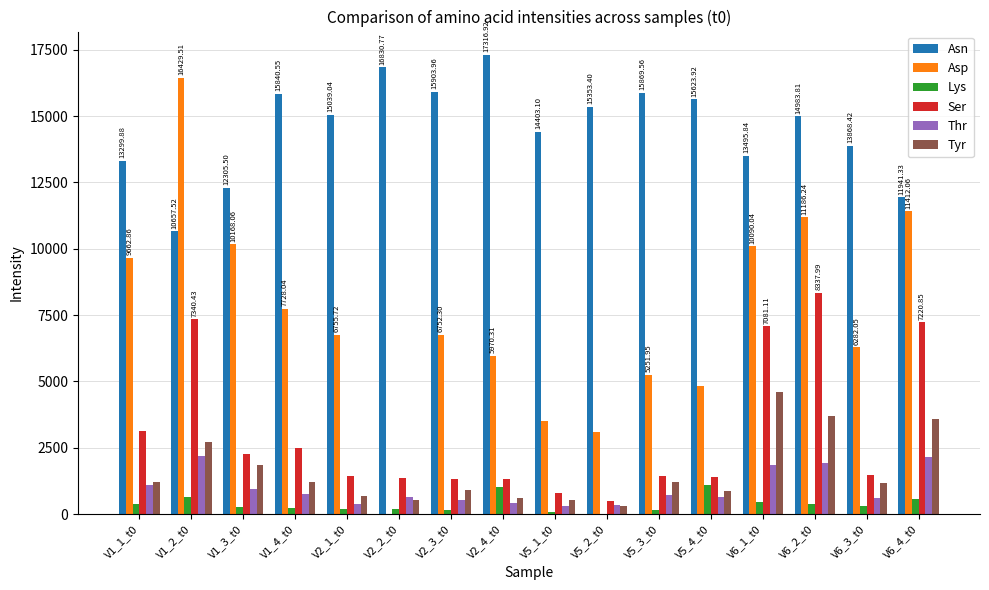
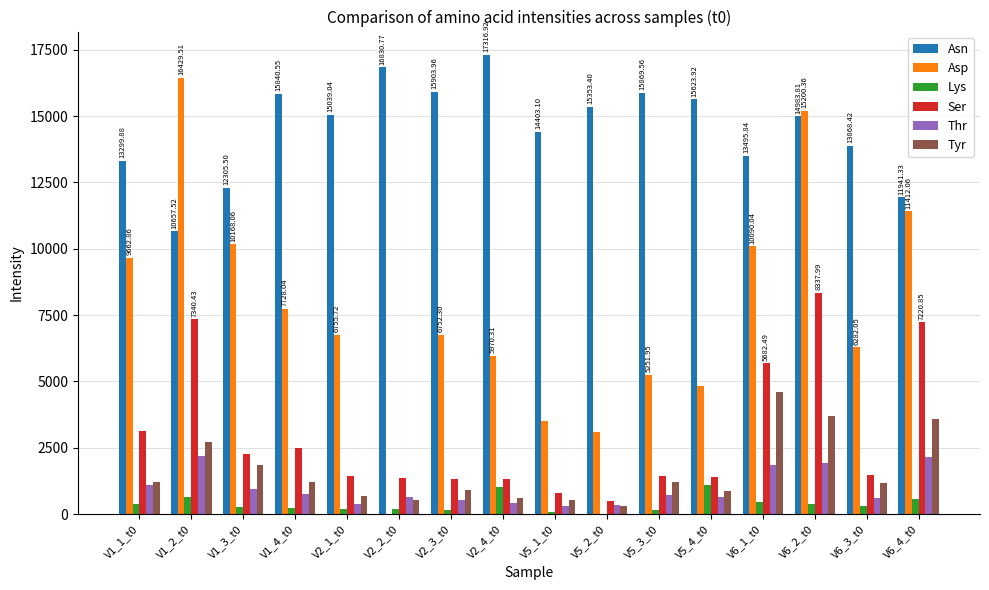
  {
    "Asn": {
      "V1_1_t0": 13299.88,
      "V1_2_t0": 10657.52,
      "V1_3_t0": 12305.50,
      "V1_4_t0": 15840.55,
      "V2_1_t0": 15039.04,
      "V2_2_t0": 16830.77,
      "V2_3_t0": 15903.96,
      "V2_4_t0": 17316.92,
      "V5_1_t0": 14403.10,
      "V5_2_t0": 15353.40,
      "V5_3_t0": 15869.56,
      "V5_4_t0": 15623.92,
      "V6_1_t0": 13495.84,
      "V6_2_t0": 14983.81,
      "V6_3_t0": 13868.42,
      "V6_4_t0": 11941.33
    },
    "Asp": {
      "V1_1_t0": 9662.86,
      "V1_2_t0": 16429.51,
      "V1_3_t0": 10168.06,
      "V1_4_t0": 7728.04,
      "V2_1_t0": 6755.72,
      "V2_3_t0": 6752.30,
      "V2_4_t0": 5970.31,
      "V5_3_t0": 5251.95,
      "V6_1_t0": 10090.04,
-     "V6_2_t0": 11186.24,
+     "V6_2_t0": 15200.36,
      "V6_3_t0": 6282.05,
      "V6_4_t0": 11412.06
    },
    "Lys": {
      "V1_1_t0": 400,
      "V1_2_t0": 600,
      "V1_3_t0": 300,
      "V1_4_t0": 200,
      "V2_1_t0": 200,
      "V2_2_t0": 200,
      "V2_3_t0": 100,
      "V2_4_t0": 1000,
      "V5_2_t0": 0,
      "V5_3_t0": 200,
      "V5_4_t0": 1100,
      "V6_1_t0": 400,
      "V6_2_t0": 400,
      "V6_3_t0": 300,
      "V6_4_t0": 600
    },
    "Ser": {
      "V1_2_t0": 7340.43,
-     "V6_1_t0": 7081.11,
+     "V6_1_t0": 5682.49,
      "V6_2_t0": 8337.99,
      "V6_4_t0": 7220.85
    },
    "Thr": {
      "V1_1_t0": 1100,
      "V1_2_t0": 2200,
      "V1_3_t0": 1000,
      "V1_4_t0": 800,
      "V2_1_t0": 400,
      "V2_2_t0": 600,
      "V2_3_t0": 500,
      "V2_4_t0": 400,
      "V5_1_t0": 300,
      "V5_2_t0": 300,
      "V5_3_t0": 700,
      "V5_4_t0": 700,
      "V6_1_t0": 1900,
      "V6_2_t0": 1900,
      "V6_3_t0": 600,
      "V6_4_t0": 2200
    },
    "Tyr": {
      "V1_1_t0": 1200,
      "V1_2_t0": 2700,
      "V1_3_t0": 1800,
      "V1_4_t0": 1200,
      "V2_1_t0": 700,
      "V2_2_t0": 500,
      "V2_3_t0": 900,
      "V2_4_t0": 600,
      "V5_1_t0": 600,
      "V5_2_t0": 300,
      "V5_3_t0": 1200,
      "V5_4_t0": 900,
      "V6_1_t0": 4600,
      "V6_2_t0": 3700,
      "V6_3_t0": 1200,
      "V6_4_t0": 3600
    }
  }
